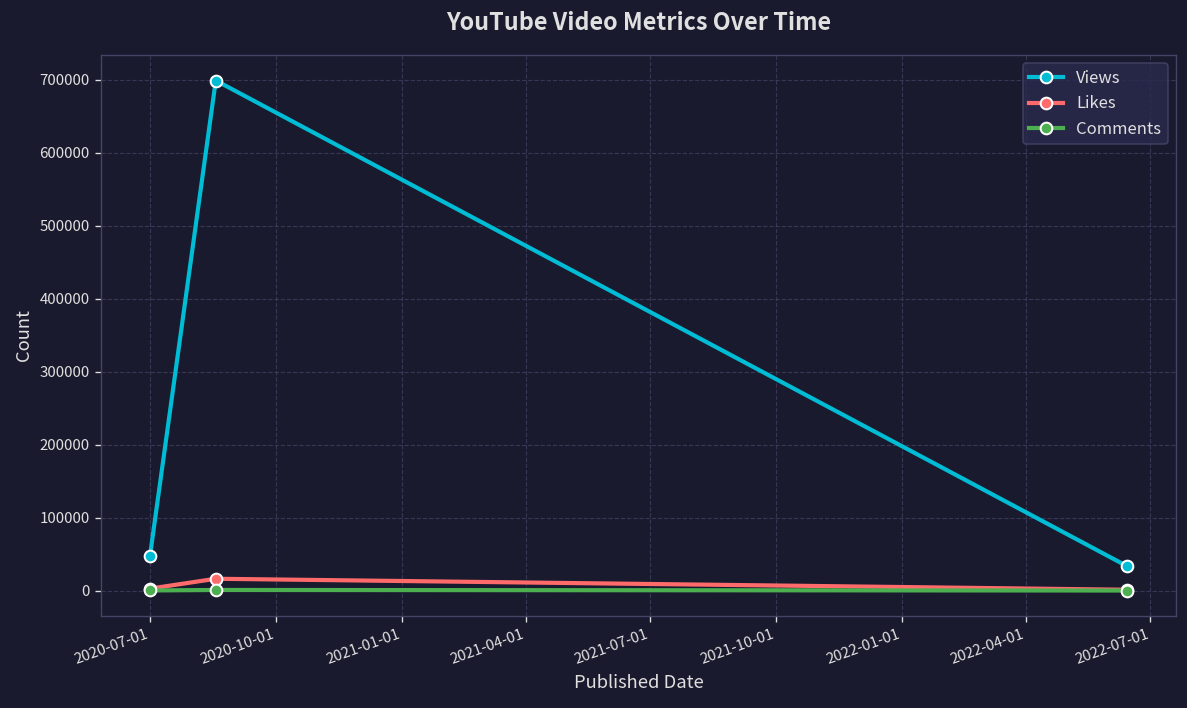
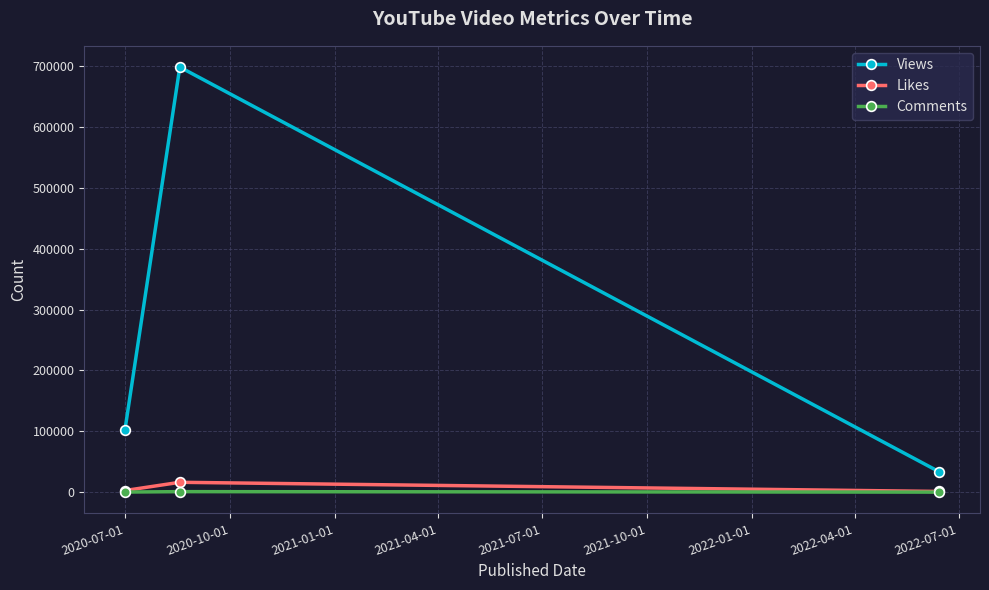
  {
    "Views": {
-     "2020-07-01": 50000
+     "2020-07-01": 100000
    }
  }
